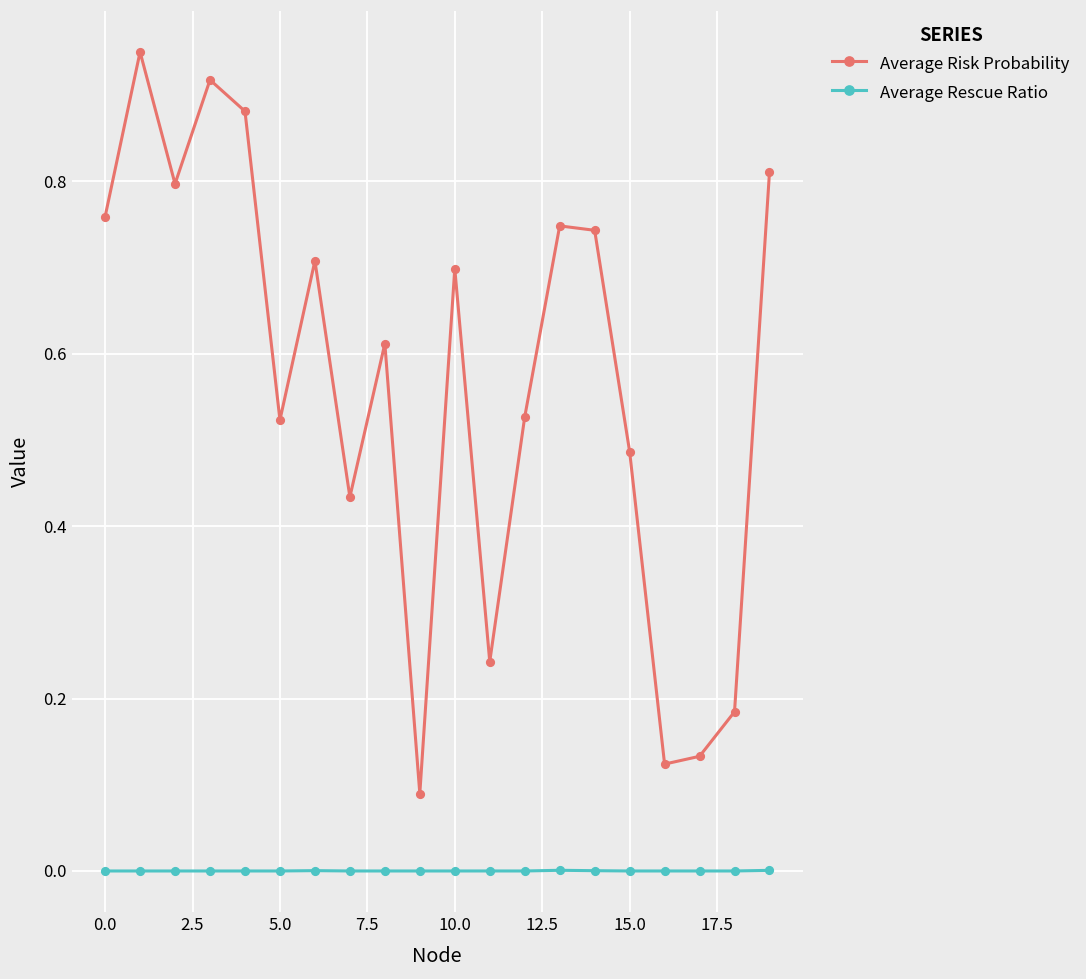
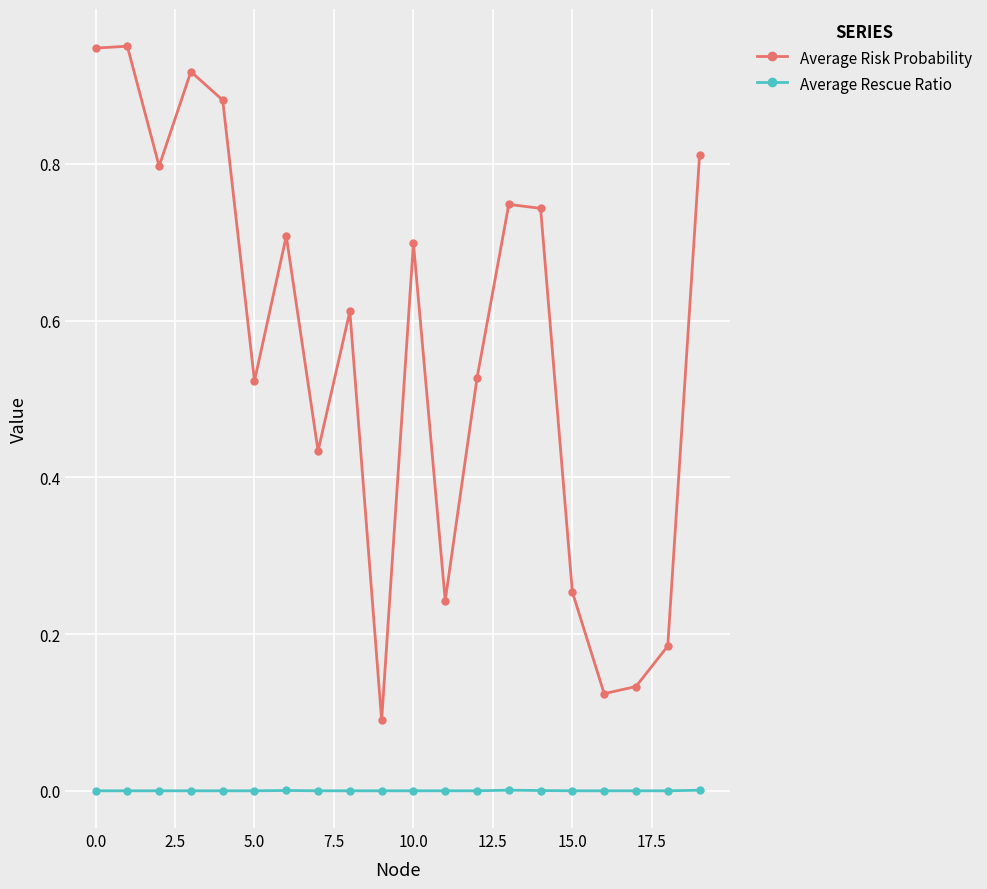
  {
    "Average Risk Probability": {
-     "0.0": 0.76,
+     "0.0": 0.95,
      "5.0": 0.52,
      "10.0": 0.70,
-     "15.0": 0.49
+     "15.0": 0.25
    },
    "Average Rescue Ratio": {
      "0.0": 0.00,
      "5.0": 0.00,
      "10.0": 0.00,
      "15.0": 0.00
    }
  }
